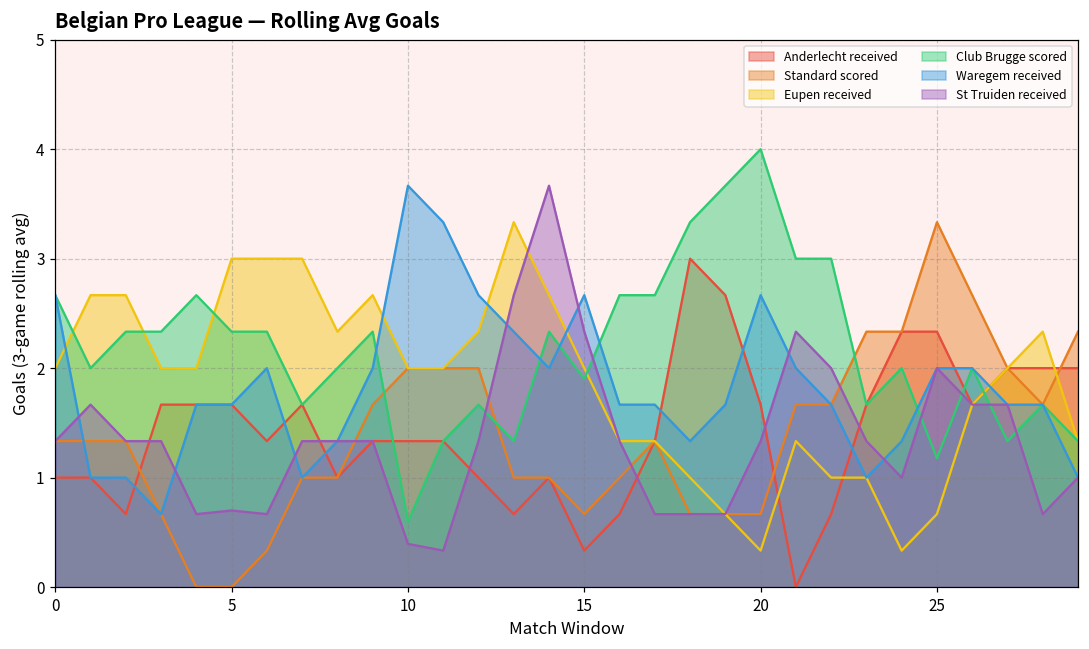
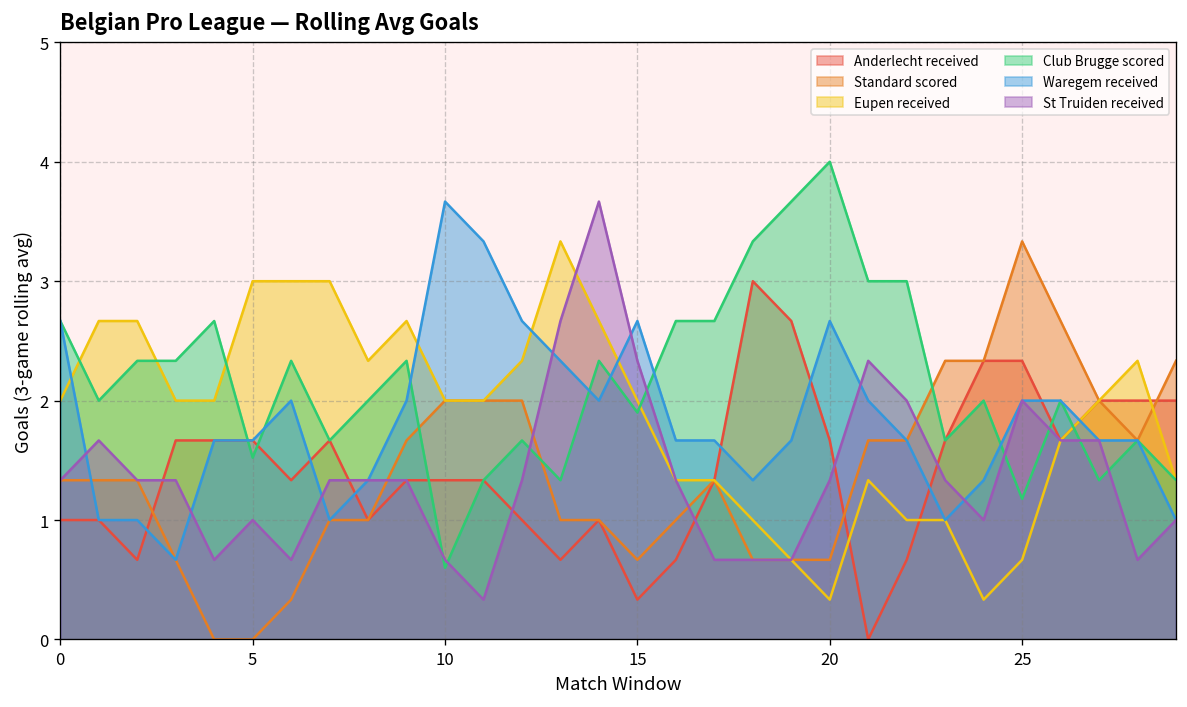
  {
    "Club Brugge scored": {
-     "5": 2.3,
+     "5": 1.5,
      "10": 0.6,
      "15": 1.9,
      "20": 4.0,
      "25": 1.2
    },
    "Waregem received": {
      "10": 3.7,
      "15": 2.7,
      "20": 2.7
    },
    "St Truiden received": {
-     "5": 0.7,
-     "10": 0.4,
+     "5": 1.0,
+     "10": 0.7,
      "15": 2.3,
      "20": 1.3
    }
  }
